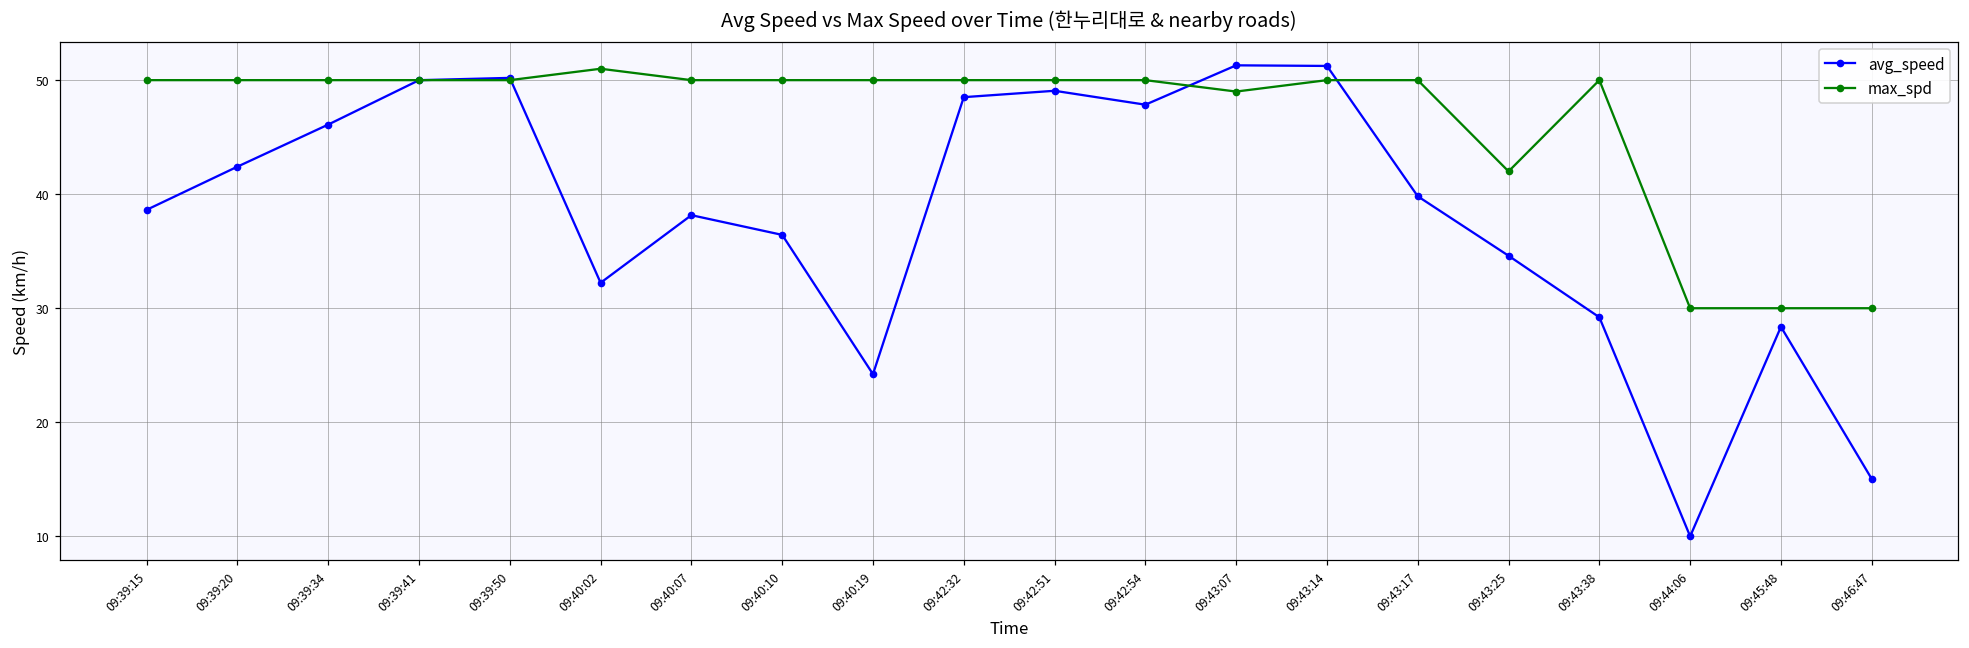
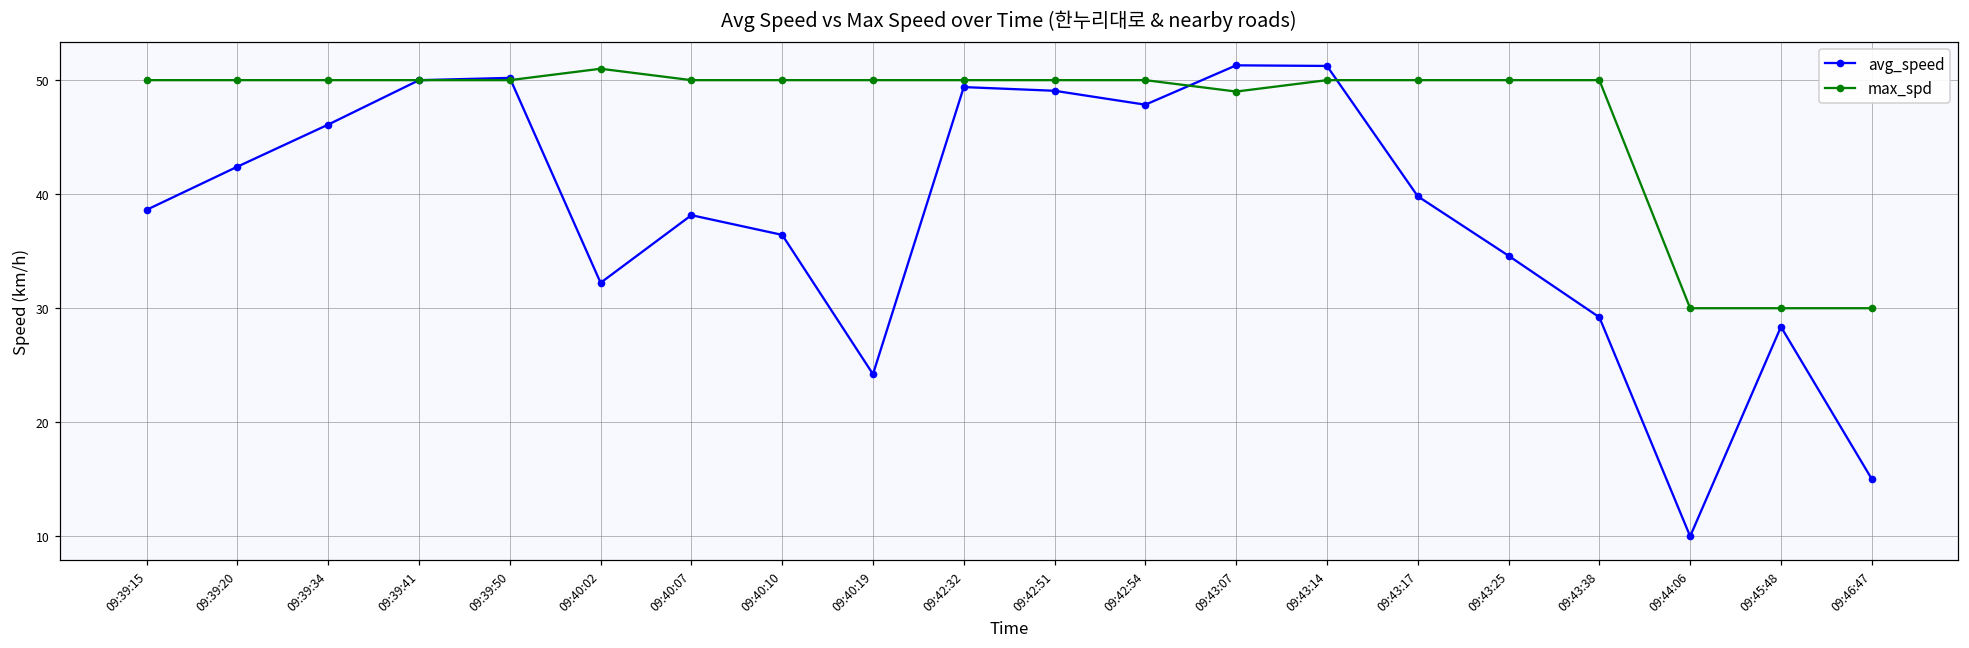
  {
    "avg_speed": {
      "09:39:15": 38.6,
      "09:39:20": 42.4,
      "09:39:34": 46.1,
      "09:40:02": 32.2,
      "09:40:07": 38.2,
      "09:40:10": 36.4,
      "09:40:19": 24.2,
-     "09:42:32": 48.5,
+     "09:42:32": 49.4,
      "09:42:51": 49.1,
      "09:42:54": 47.8,
      "09:43:07": 51.3,
      "09:43:14": 51.2,
      "09:43:17": 39.8,
      "09:43:25": 34.6,
      "09:43:38": 29.2,
      "09:44:06": 10.0,
      "09:45:48": 28.4,
      "09:46:47": 15.0
    },
    "max_spd": {
      "09:39:15": 50,
      "09:39:20": 50,
      "09:39:34": 50,
      "09:40:02": 51,
      "09:40:07": 50,
      "09:40:10": 50,
      "09:40:19": 50,
      "09:42:32": 50,
      "09:42:51": 50,
      "09:42:54": 50,
      "09:43:07": 49,
      "09:43:14": 50,
      "09:43:17": 50,
-     "09:43:25": 42,
+     "09:43:25": 50,
      "09:43:38": 50,
      "09:44:06": 30,
      "09:45:48": 30,
      "09:46:47": 30
    }
  }
